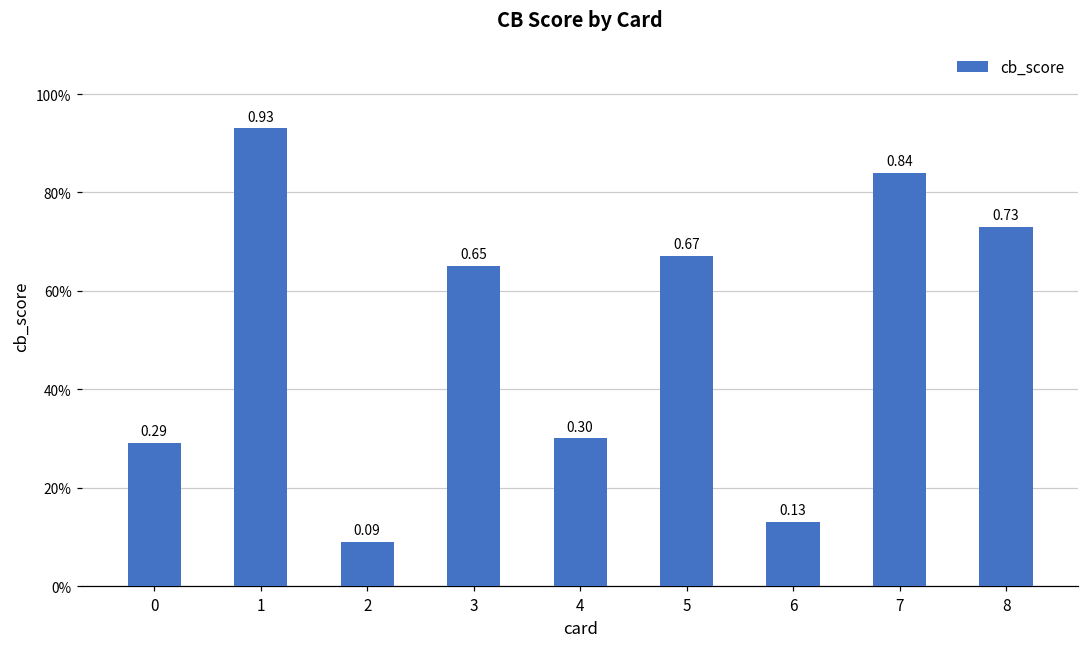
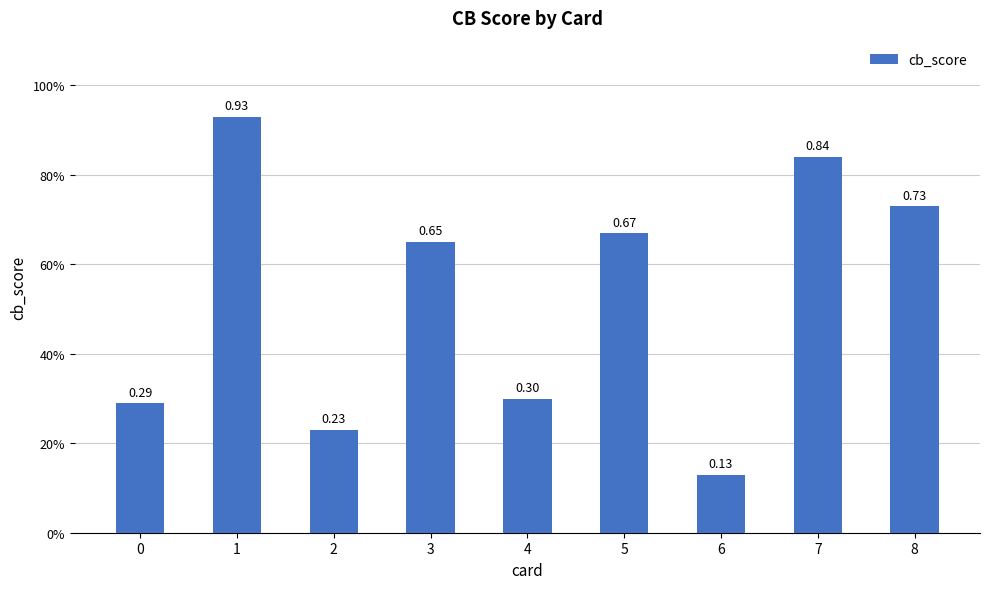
  {
    "0": 0.29,
    "1": 0.93,
-   "2": 0.09,
+   "2": 0.23,
    "3": 0.65,
    "4": 0.30,
    "5": 0.67,
    "6": 0.13,
    "7": 0.84,
    "8": 0.73
  }
